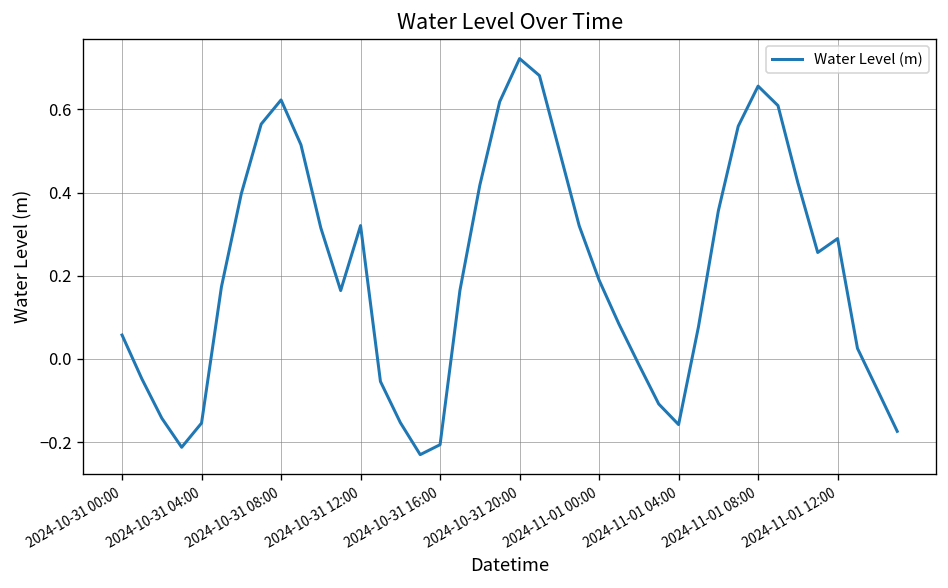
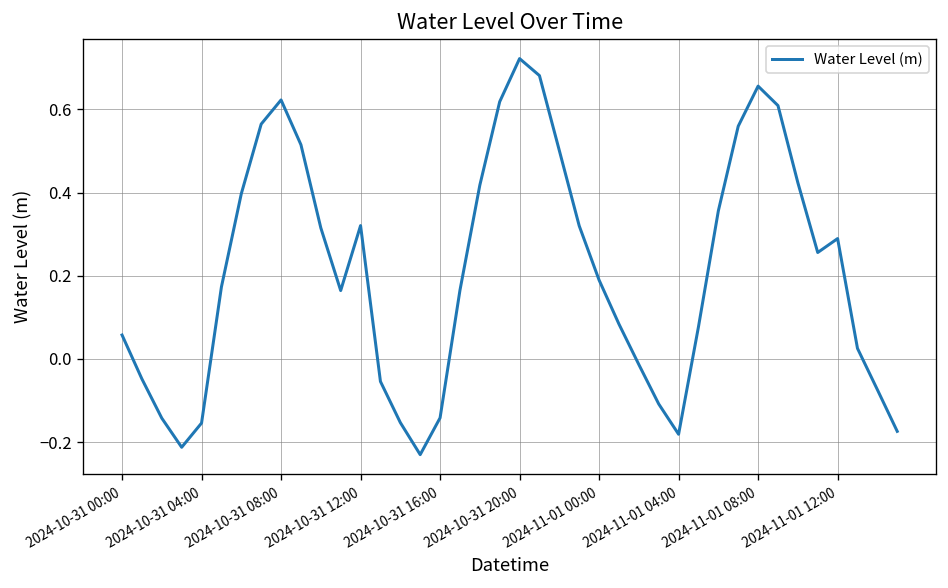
  {
    "2024-10-31 00:00": 0.06,
    "2024-10-31 04:00": -0.15,
    "2024-10-31 08:00": 0.62,
    "2024-10-31 12:00": 0.32,
-   "2024-10-31 16:00": -0.21,
+   "2024-10-31 16:00": -0.14,
    "2024-10-31 20:00": 0.72,
    "2024-11-01 00:00": 0.19,
-   "2024-11-01 04:00": -0.16,
+   "2024-11-01 04:00": -0.18,
    "2024-11-01 08:00": 0.66,
    "2024-11-01 12:00": 0.29
  }
